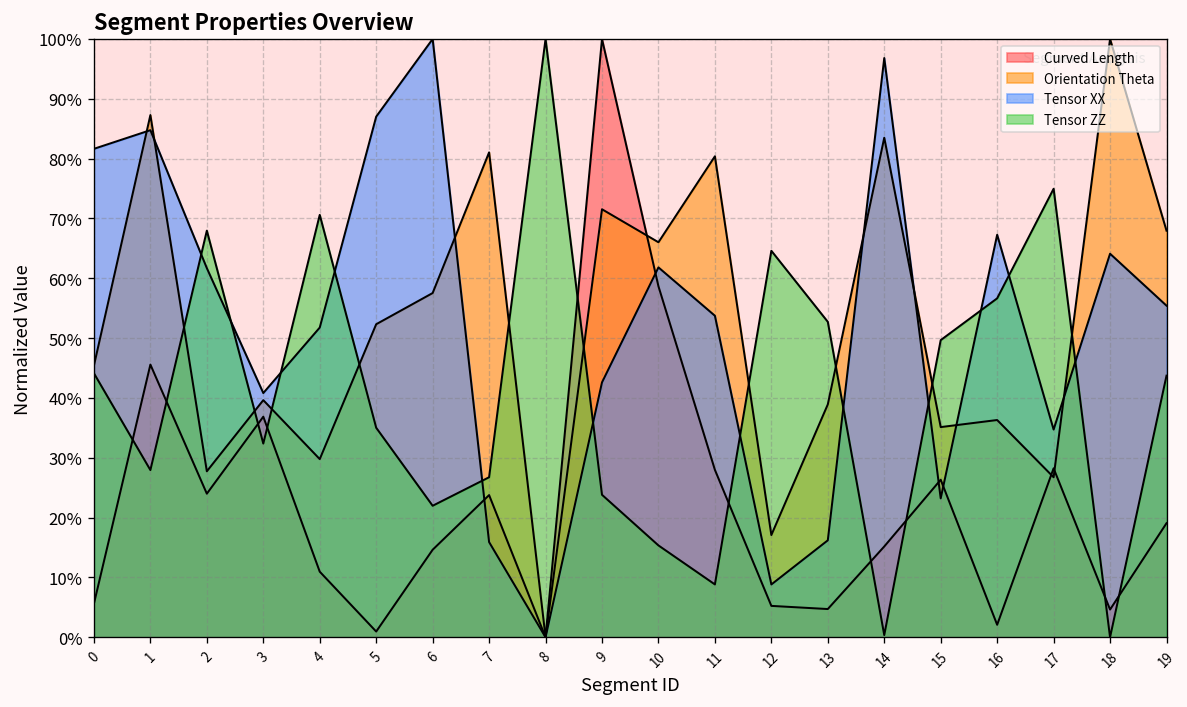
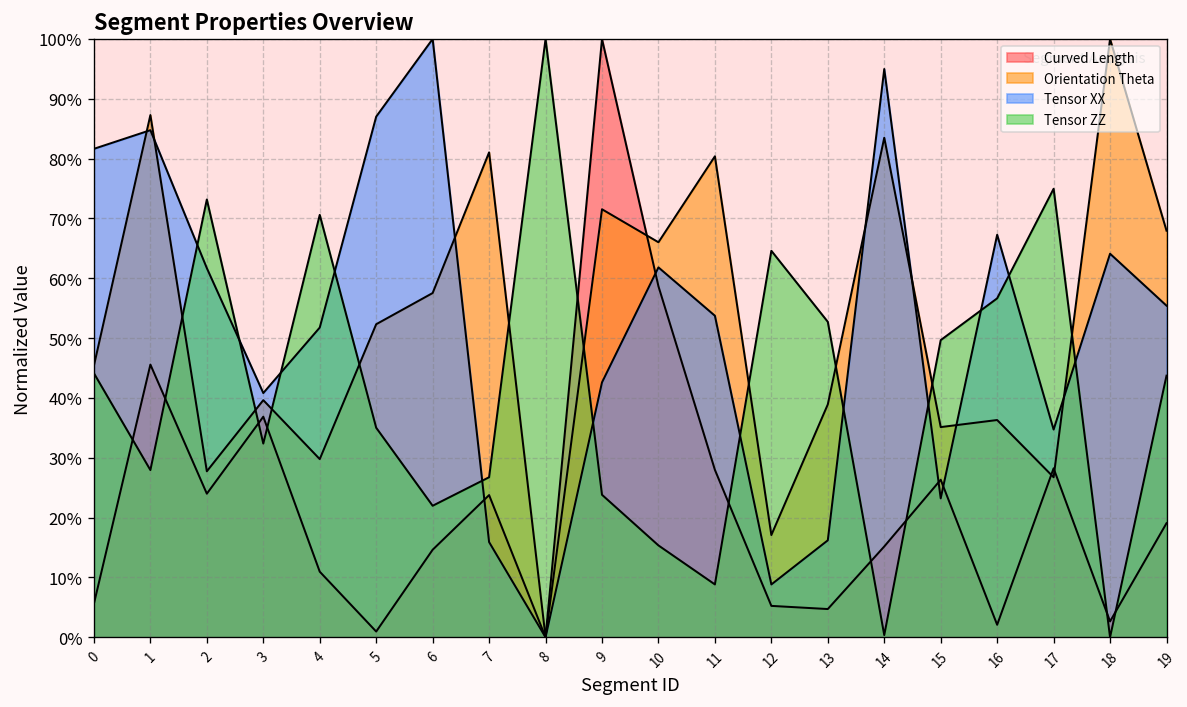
  {
    "Curved Length": {
      "0": "6%",
      "1": "46%",
      "2": "24%",
      "3": "37%",
      "4": "11%",
      "5": "1%",
      "6": "15%",
      "7": "24%",
      "9": "100%",
      "10": "59%",
      "11": "28%",
      "12": "5%",
      "13": "5%",
      "14": "15%",
      "15": "26%",
      "16": "2%",
      "17": "28%",
-     "18": "5%",
+     "18": "3%",
      "19": "19%"
    },
    "Orientation Theta": {
      "0": "45%",
      "1": "87%",
      "2": "28%",
      "3": "40%",
      "4": "30%",
      "5": "52%",
      "6": "58%",
      "7": "81%",
      "9": "72%",
      "10": "66%",
      "11": "80%",
      "12": "17%",
      "13": "39%",
      "14": "83%",
      "15": "35%",
      "16": "36%",
      "17": "27%",
      "18": "100%",
      "19": "68%"
    },
    "Tensor XX": {
      "0": "82%",
      "1": "85%",
      "2": "62%",
      "3": "41%",
      "4": "52%",
      "5": "87%",
      "6": "100%",
      "7": "16%",
      "9": "43%",
      "10": "62%",
      "11": "54%",
      "12": "9%",
      "13": "16%",
-     "14": "97%",
+     "14": "95%",
      "15": "23%",
      "16": "67%",
      "17": "35%",
      "18": "64%",
      "19": "55%"
    },
    "Tensor ZZ": {
      "0": "44%",
      "1": "28%",
-     "2": "68%",
+     "2": "73%",
      "3": "32%",
      "4": "71%",
      "5": "35%",
      "6": "22%",
      "7": "27%",
      "8": "100%",
      "9": "24%",
      "10": "15%",
      "11": "9%",
      "12": "65%",
      "13": "53%",
      "14": "0%",
      "15": "50%",
      "16": "57%",
      "17": "75%",
      "18": "0%",
      "19": "44%"
    }
  }
